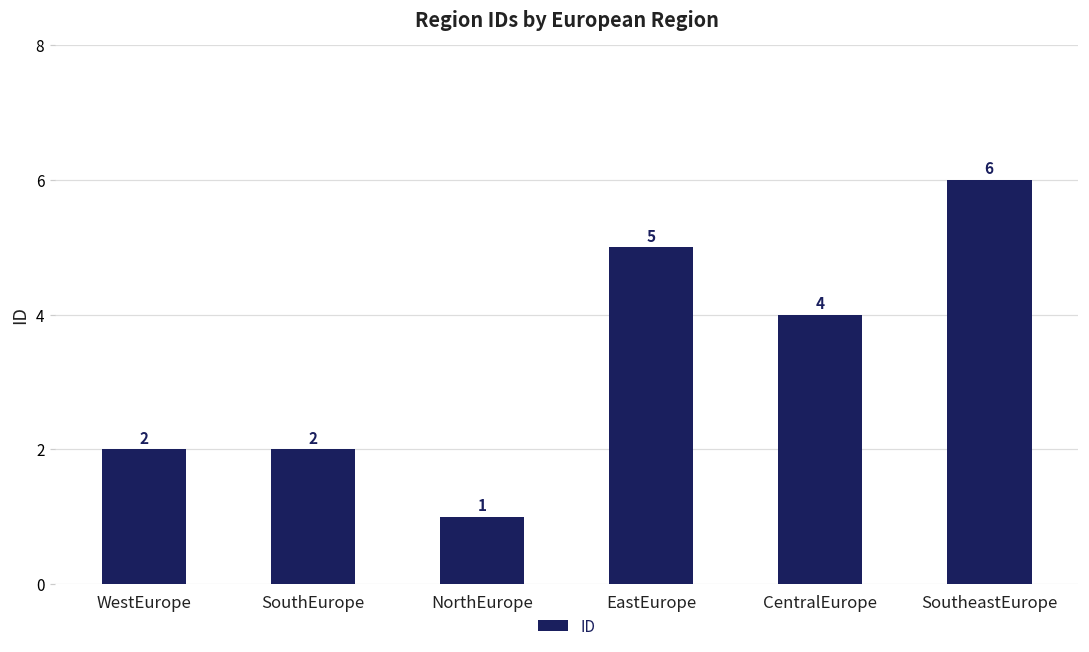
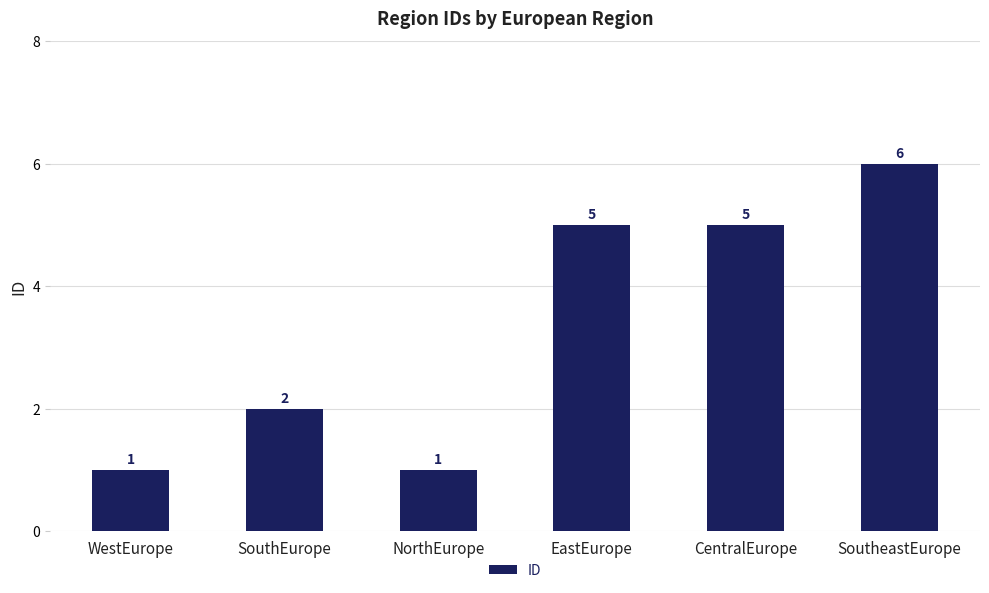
  {
-   "WestEurope": 2,
+   "WestEurope": 1,
    "SouthEurope": 2,
    "NorthEurope": 1,
    "EastEurope": 5,
-   "CentralEurope": 4,
+   "CentralEurope": 5,
    "SoutheastEurope": 6
  }
